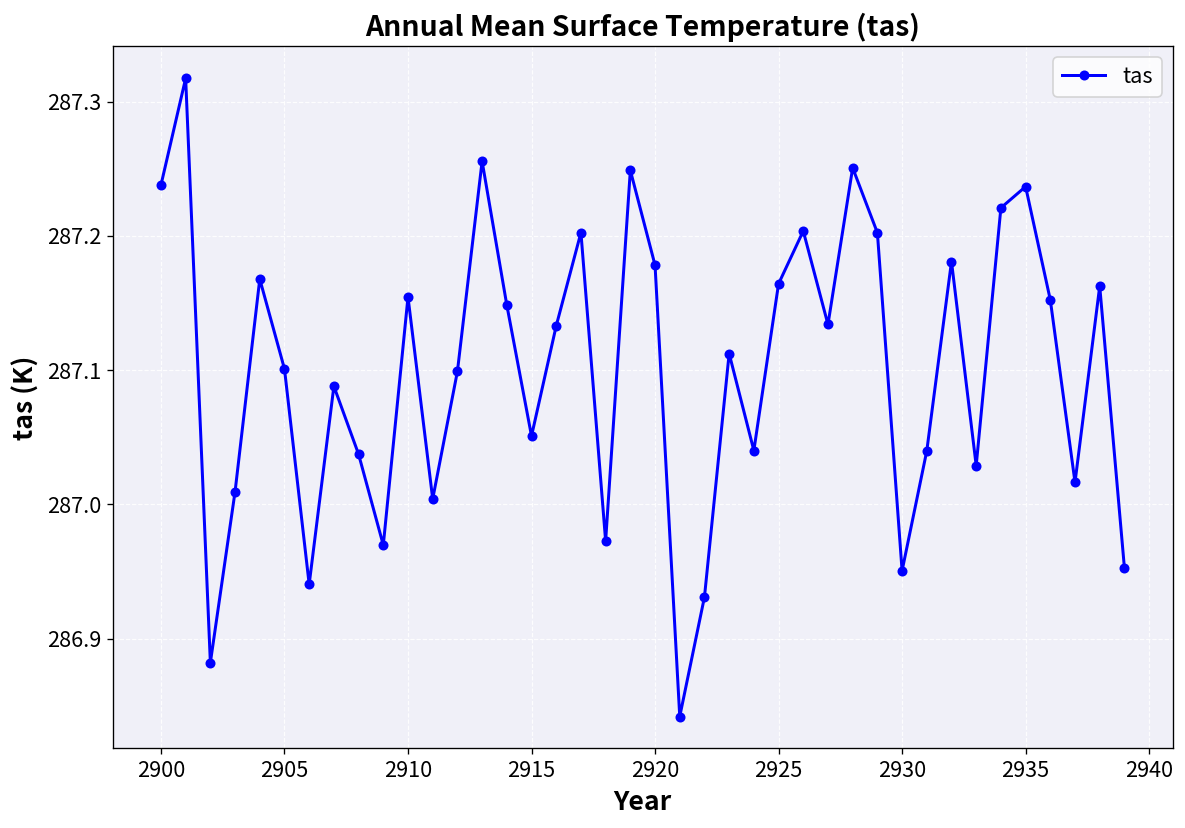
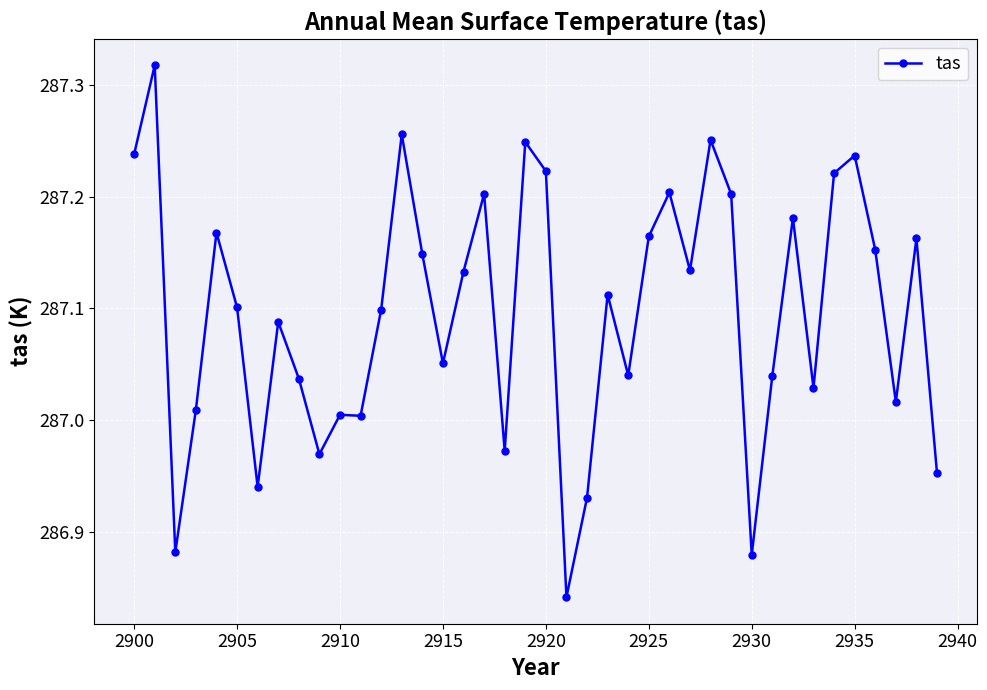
  {
    "2900": 287.238,
    "2905": 287.101,
-   "2910": 287.154,
+   "2910": 287.005,
    "2915": 287.051,
-   "2920": 287.178,
+   "2920": 287.223,
    "2925": 287.164,
-   "2930": 286.951,
+   "2930": 286.880,
    "2935": 287.237
  }
